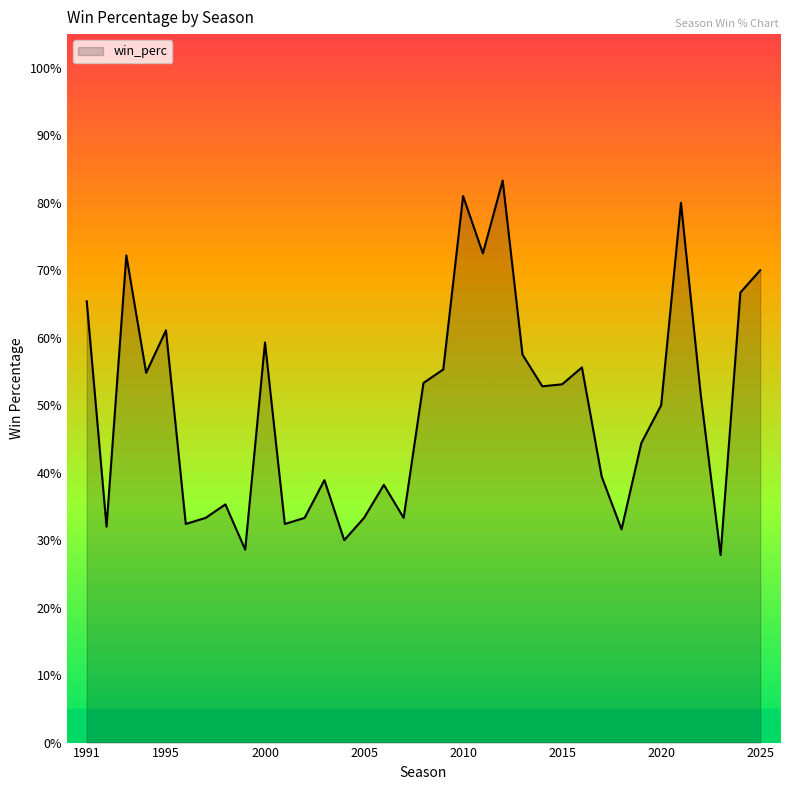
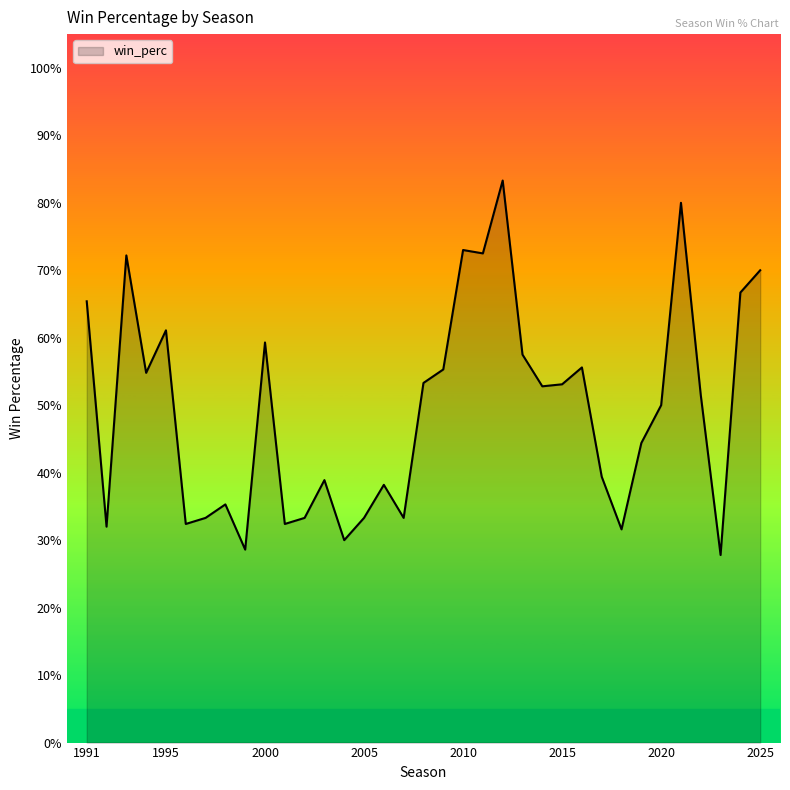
  {
    "1991": "65%",
    "1995": "61%",
    "2000": "59%",
    "2005": "33%",
-   "2010": "81%",
+   "2010": "73%",
    "2015": "53%",
    "2020": "50%",
    "2025": "70%"
  }
